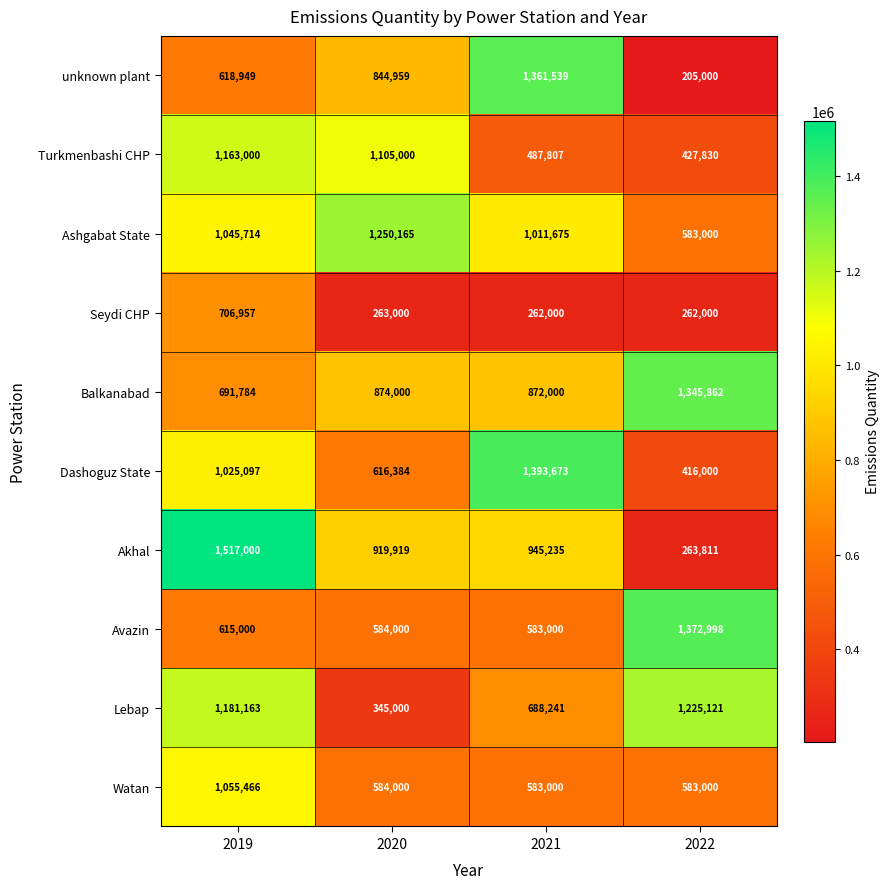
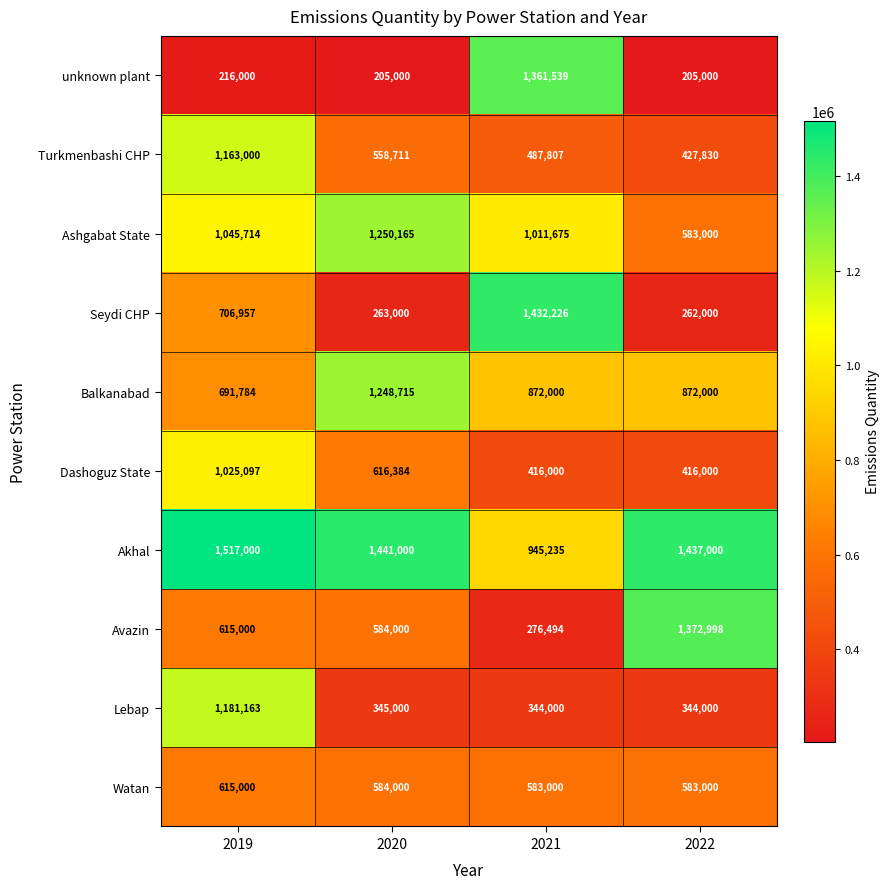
  {
    "unknown plant": {
-     "2019": "618,949",
-     "2020": "844,959",
+     "2019": "216,000",
+     "2020": "205,000",
      "2021": "1,361,539",
      "2022": "205,000"
    },
    "Turkmenbashi CHP": {
      "2019": "1,163,000",
-     "2020": "1,105,000",
+     "2020": "558,711",
      "2021": "487,807",
      "2022": "427,830"
    },
    "Ashgabat State": {
      "2019": "1,045,714",
      "2020": "1,250,165",
      "2021": "1,011,675",
      "2022": "583,000"
    },
    "Seydi CHP": {
      "2019": "706,957",
      "2020": "263,000",
-     "2021": "262,000",
+     "2021": "1,432,226",
      "2022": "262,000"
    },
    "Balkanabad": {
      "2019": "691,784",
-     "2020": "874,000",
+     "2020": "1,248,715",
      "2021": "872,000",
-     "2022": "1,345,862"
+     "2022": "872,000"
    },
    "Dashoguz State": {
      "2019": "1,025,097",
      "2020": "616,384",
-     "2021": "1,393,673",
+     "2021": "416,000",
      "2022": "416,000"
    },
    "Akhal": {
      "2019": "1,517,000",
-     "2020": "919,919",
+     "2020": "1,441,000",
      "2021": "945,235",
-     "2022": "263,811"
+     "2022": "1,437,000"
    },
    "Avazin": {
      "2019": "615,000",
      "2020": "584,000",
-     "2021": "583,000",
+     "2021": "276,494",
      "2022": "1,372,998"
    },
    "Lebap": {
      "2019": "1,181,163",
      "2020": "345,000",
-     "2021": "688,241",
-     "2022": "1,225,121"
+     "2021": "344,000",
+     "2022": "344,000"
    },
    "Watan": {
-     "2019": "1,055,466",
+     "2019": "615,000",
      "2020": "584,000",
      "2021": "583,000",
      "2022": "583,000"
    }
  }
